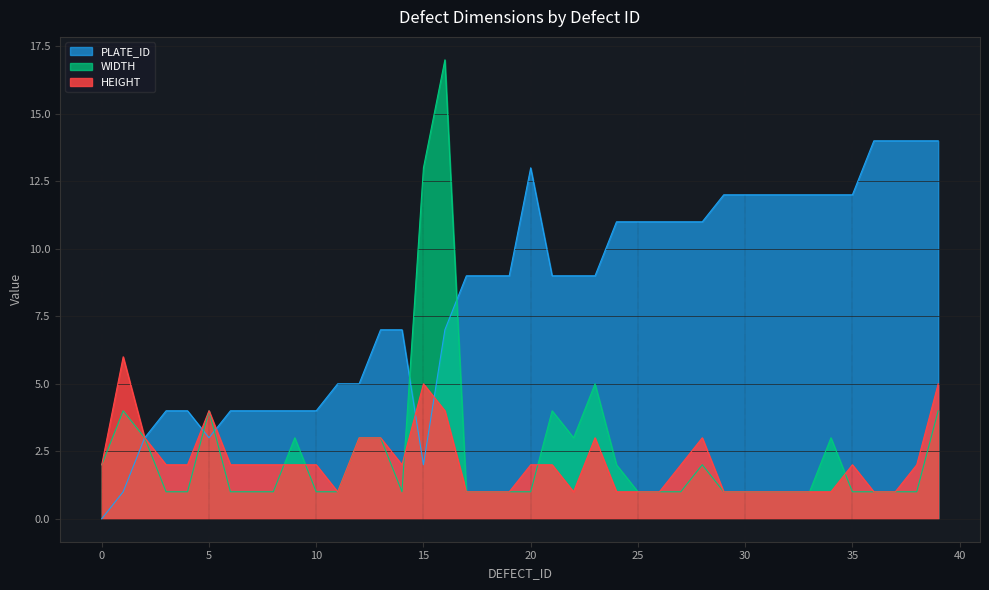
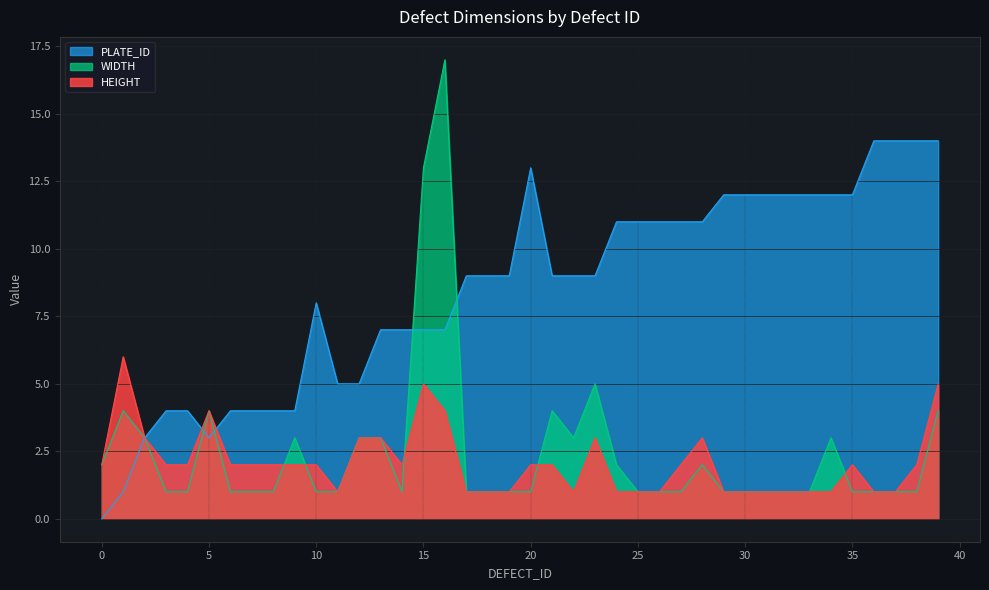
  {
    "PLATE_ID": {
      "0": 0,
      "5": 3,
-     "10": 4,
-     "15": 2,
+     "10": 8,
+     "15": 7,
      "20": 13,
      "25": 11,
      "30": 12,
      "35": 12
    },
    "WIDTH": {
      "10": 1,
      "15": 13,
      "20": 1,
      "35": 1
    },
    "HEIGHT": {
      "10": 2,
      "15": 5,
      "20": 2,
      "35": 2
    }
  }
